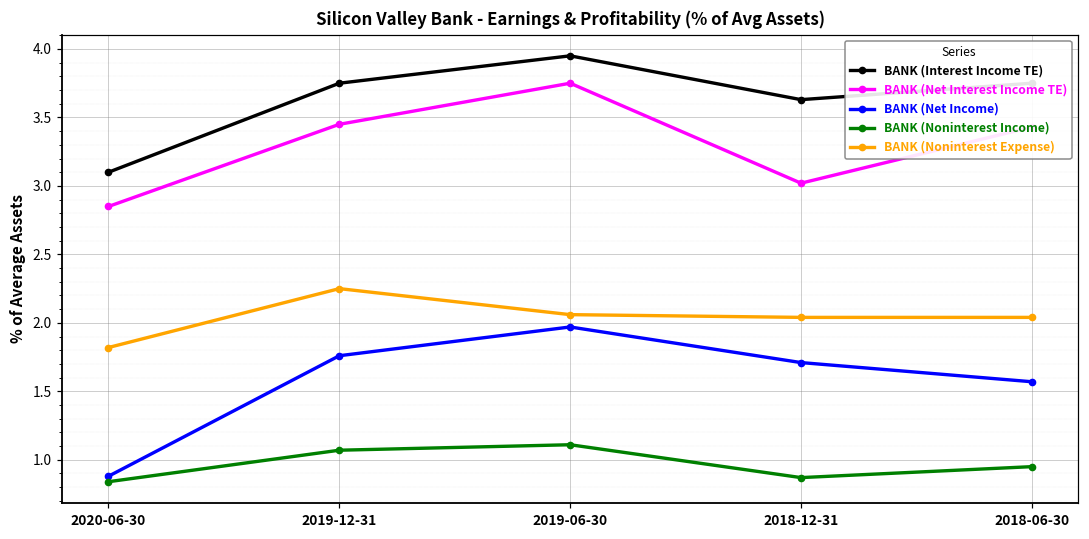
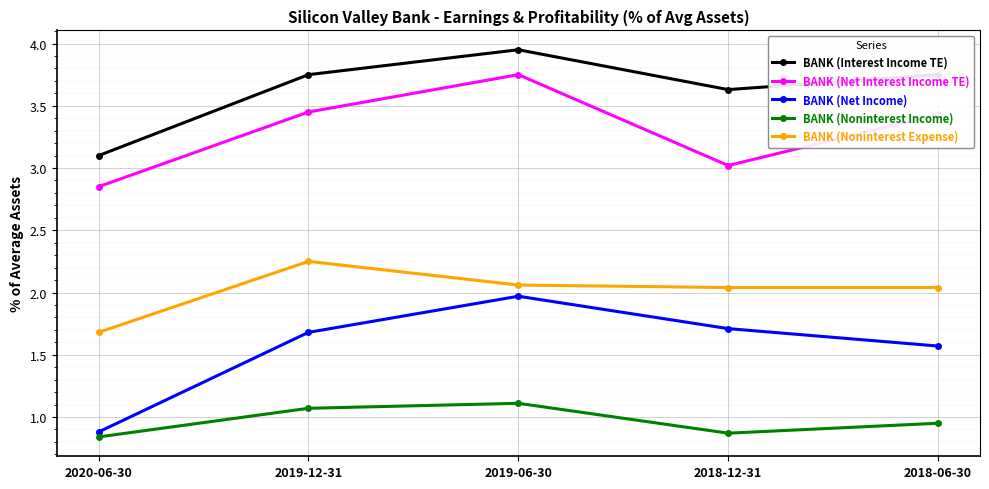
  {
    "BANK (Interest Income TE)": {
      "2020-06-30": 3.10,
      "2019-12-31": 3.75,
      "2019-06-30": 3.95,
      "2018-12-31": 3.63
    },
    "BANK (Net Interest Income TE)": {
      "2020-06-30": 2.85,
      "2019-12-31": 3.45,
      "2019-06-30": 3.75,
      "2018-12-31": 3.02
    },
    "BANK (Net Income)": {
      "2020-06-30": 0.88,
-     "2019-12-31": 1.76,
+     "2019-12-31": 1.68,
      "2019-06-30": 1.97,
      "2018-12-31": 1.71,
      "2018-06-30": 1.57
    },
    "BANK (Noninterest Income)": {
      "2020-06-30": 0.84,
      "2019-12-31": 1.07,
      "2019-06-30": 1.11,
      "2018-12-31": 0.87,
      "2018-06-30": 0.95
    },
    "BANK (Noninterest Expense)": {
-     "2020-06-30": 1.82,
+     "2020-06-30": 1.68,
      "2019-12-31": 2.25,
      "2019-06-30": 2.06,
      "2018-12-31": 2.04,
      "2018-06-30": 2.04
    }
  }
